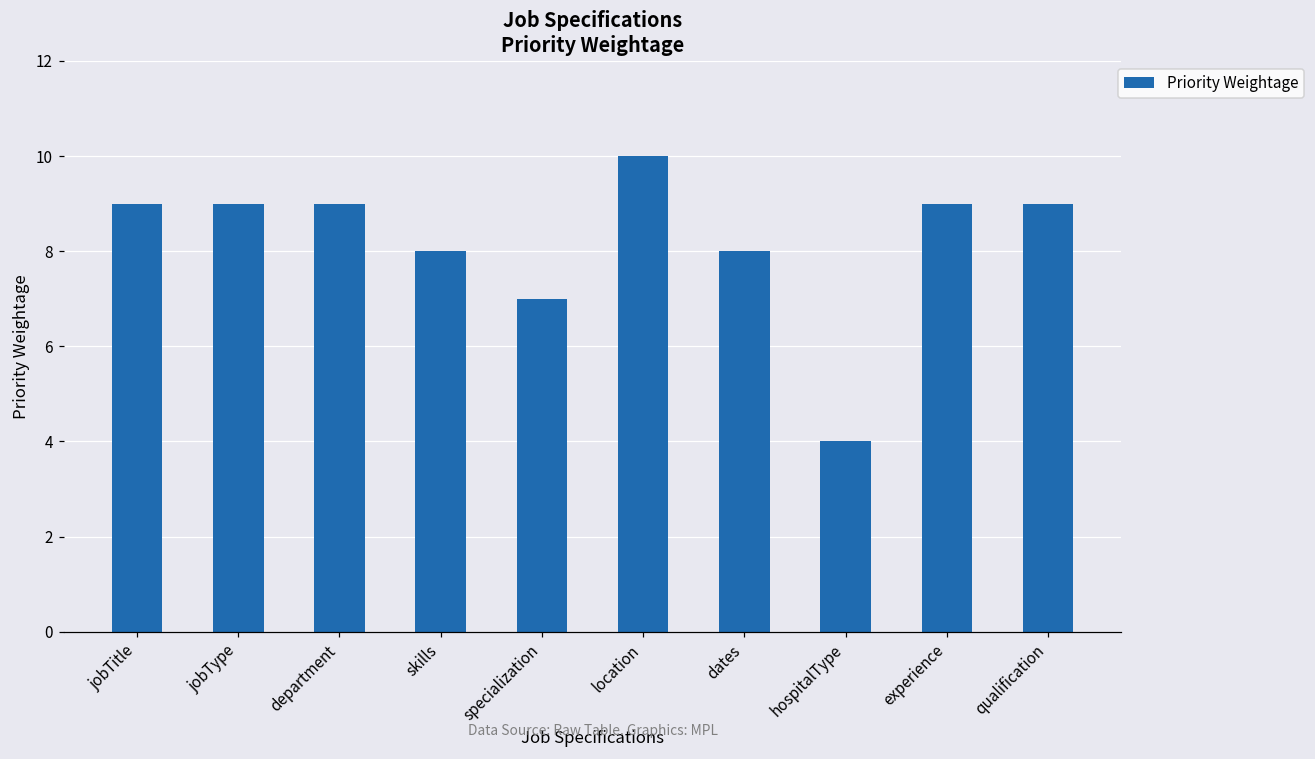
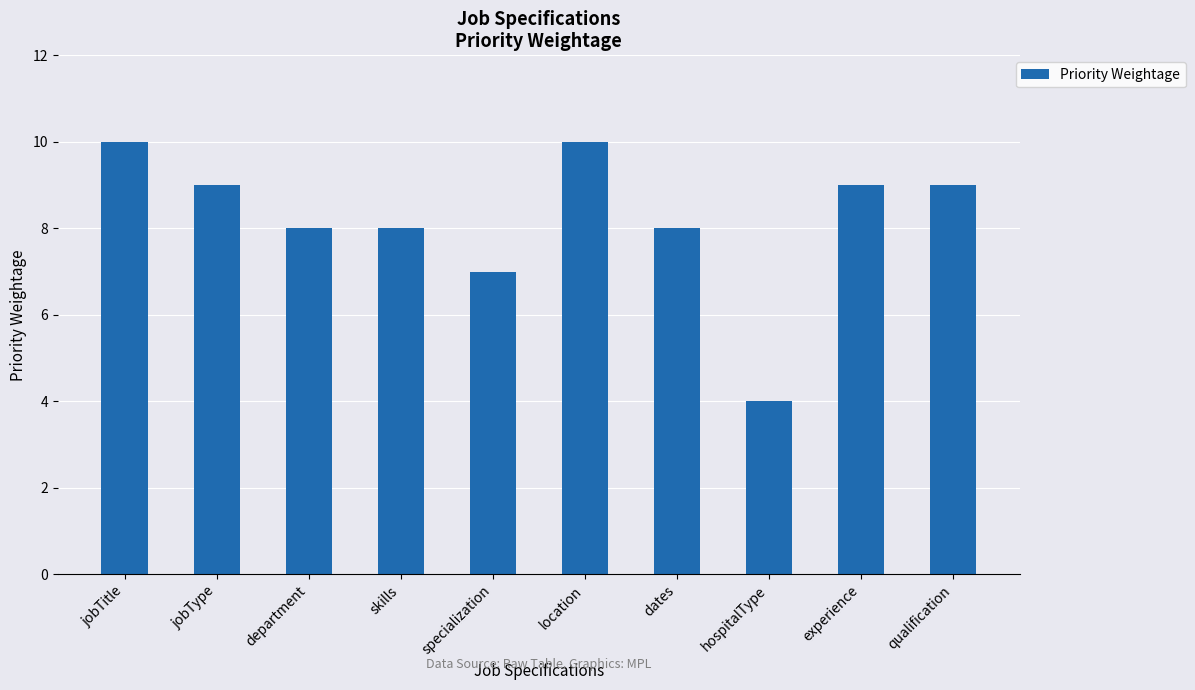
  {
-   "jobTitle": 9,
+   "jobTitle": 10,
    "jobType": 9,
-   "department": 9,
+   "department": 8,
    "skills": 8,
    "specialization": 7,
    "location": 10,
    "dates": 8,
    "hospitalType": 4,
    "experience": 9,
    "qualification": 9
  }
